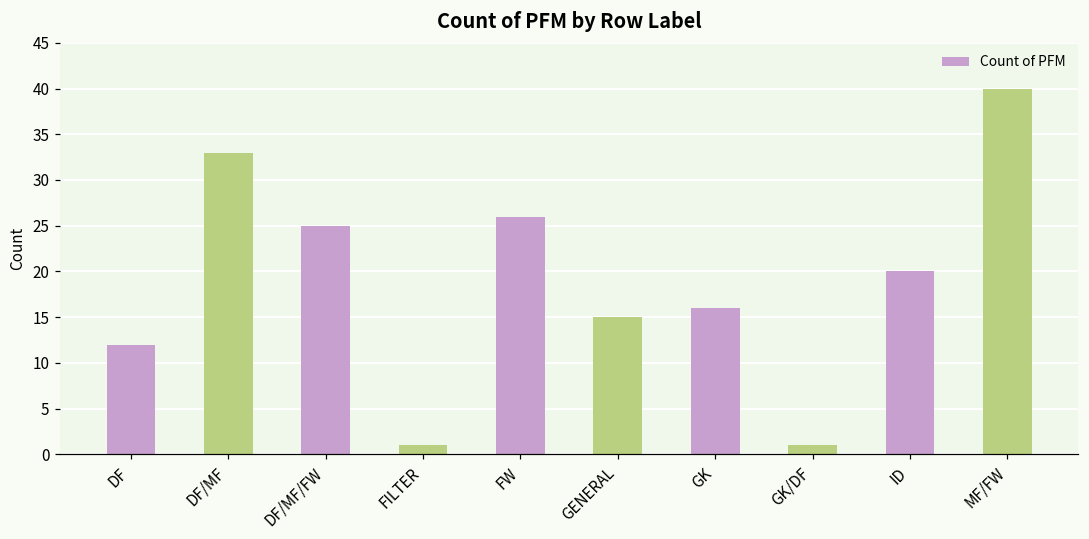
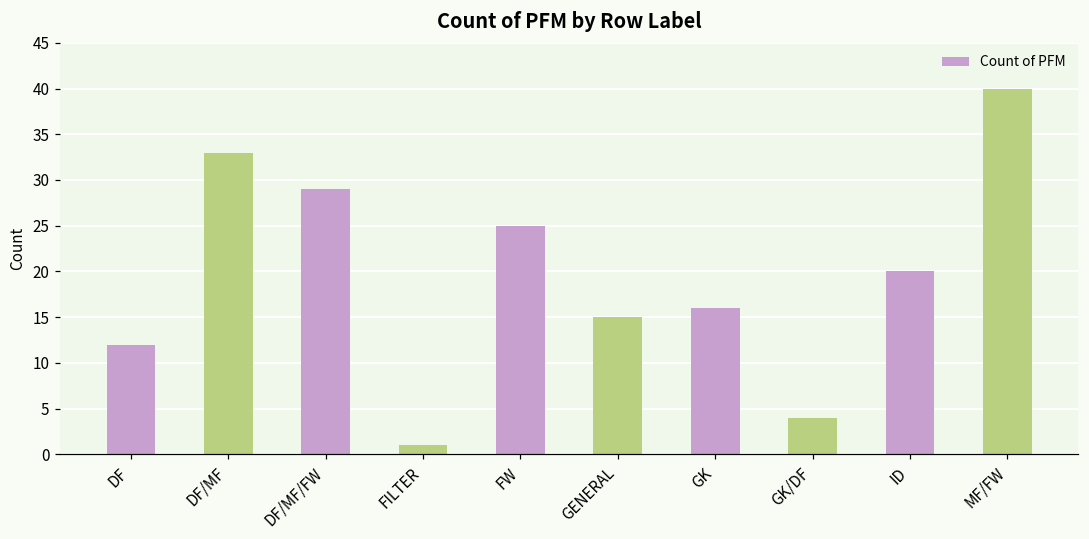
  {
    "DF": 12,
    "DF/MF": 33,
-   "DF/MF/FW": 25,
+   "DF/MF/FW": 29,
    "FILTER": 1,
-   "FW": 26,
+   "FW": 25,
    "GENERAL": 15,
    "GK": 16,
-   "GK/DF": 1,
+   "GK/DF": 4,
    "ID": 20,
    "MF/FW": 40
  }
